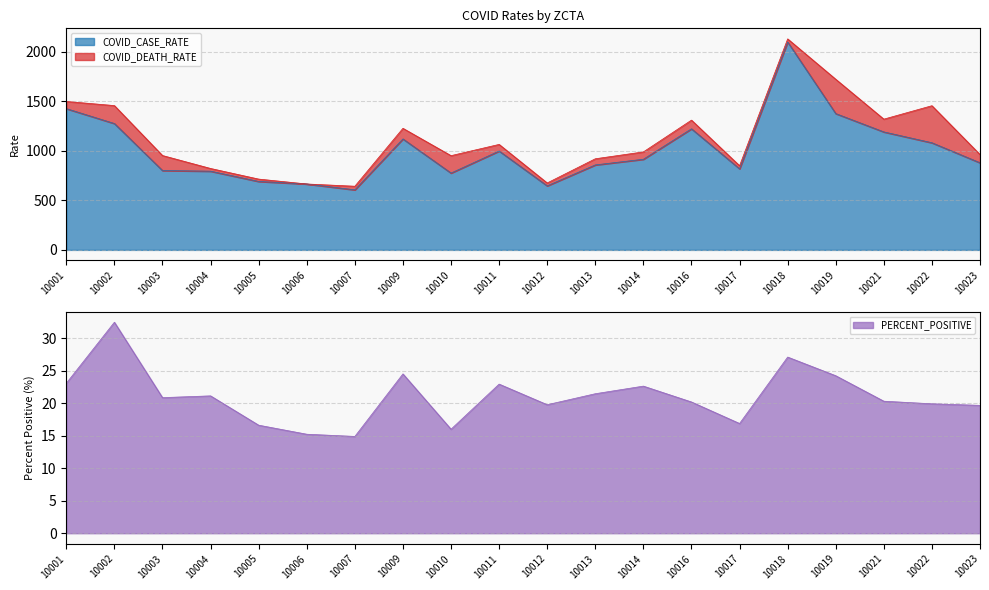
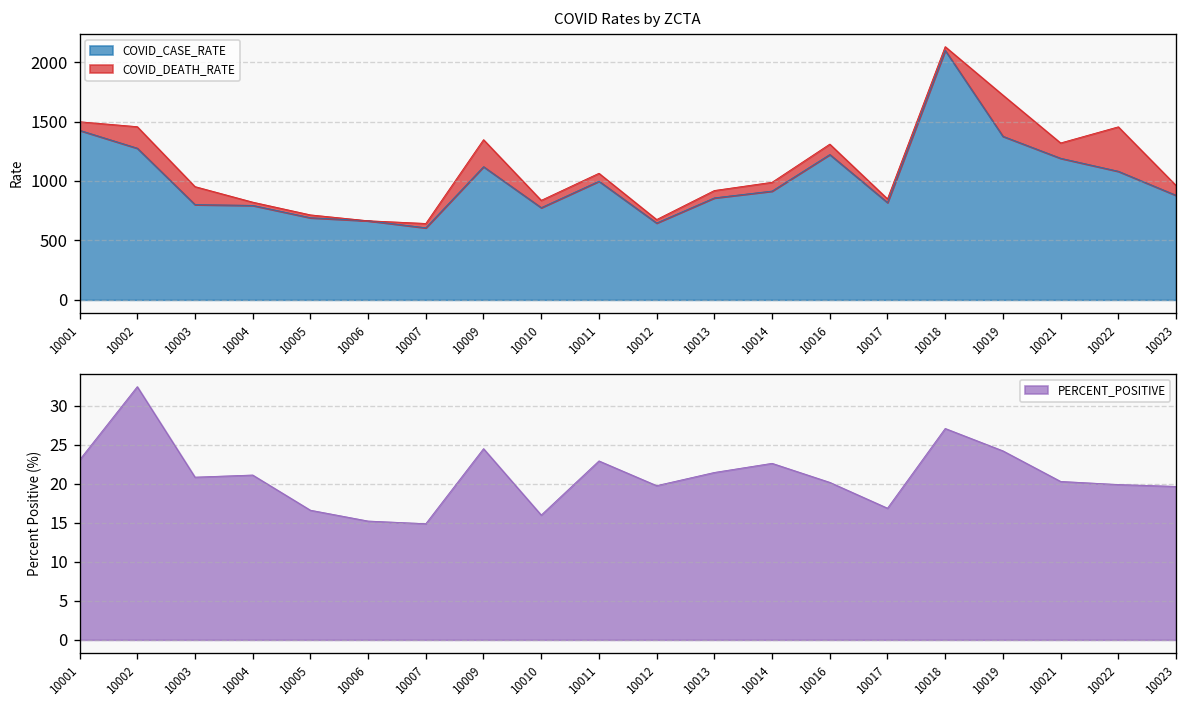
  {
    "COVID Rates by ZCTA": {
      "COVID_CASE_RATE": {
        "10001": 1400,
        "10002": 1300,
        "10003": 800,
        "10004": 800,
        "10007": 600,
        "10009": 1100,
        "10010": 800,
        "10011": 1000,
        "10012": 600,
        "10013": 900,
        "10014": 900,
        "10016": 1200,
        "10017": 800,
        "10018": 2100,
        "10019": 1400,
        "10021": 1200,
        "10022": 1100,
        "10023": 900
      },
      "COVID_DEATH_RATE": {
        "10001": 100,
        "10002": 200,
        "10003": 200,
        "10004": 0,
        "10007": 0,
-       "10009": 100,
-       "10010": 200,
+       "10009": 200,
+       "10010": 100,
        "10011": 100,
        "10012": 0,
        "10013": 100,
        "10014": 100,
        "10016": 100,
        "10017": 0,
        "10018": 0,
        "10019": 300,
        "10021": 100,
        "10022": 400,
        "10023": 100
      }
    }
  }
